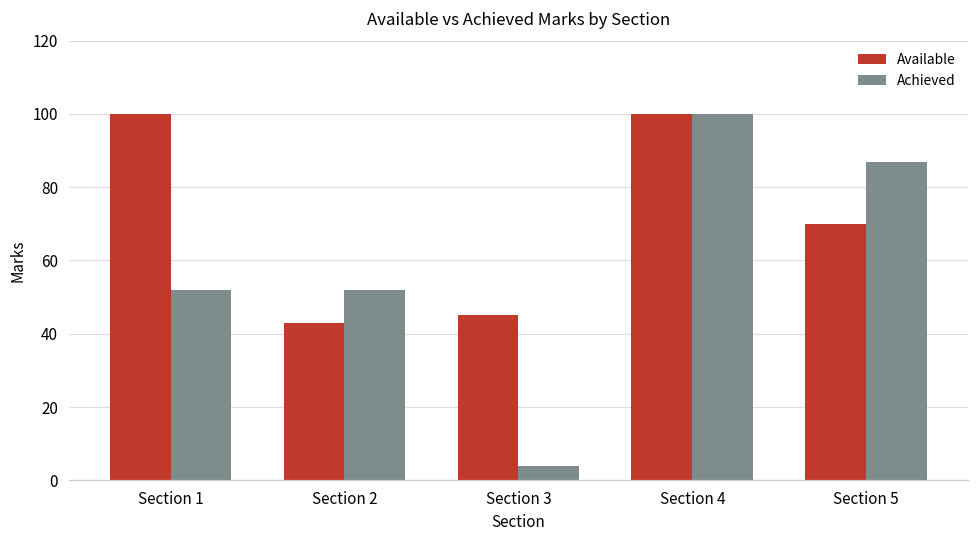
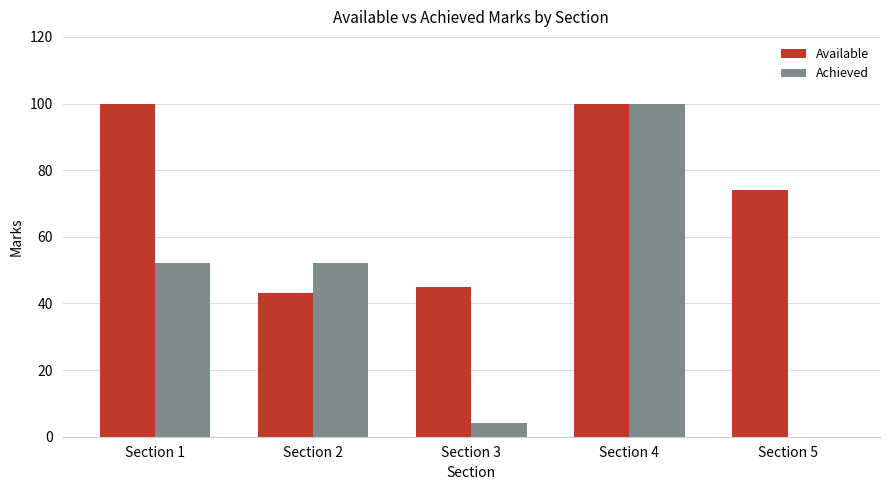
  {
    "Available": {
      "Section 1": 100,
      "Section 2": 43,
      "Section 3": 45,
      "Section 4": 100,
-     "Section 5": 70
+     "Section 5": 74
    },
    "Achieved": {
      "Section 1": 52,
      "Section 2": 52,
      "Section 3": 4,
      "Section 4": 100,
-     "Section 5": 87
+     "Section 5": 0
    }
  }
